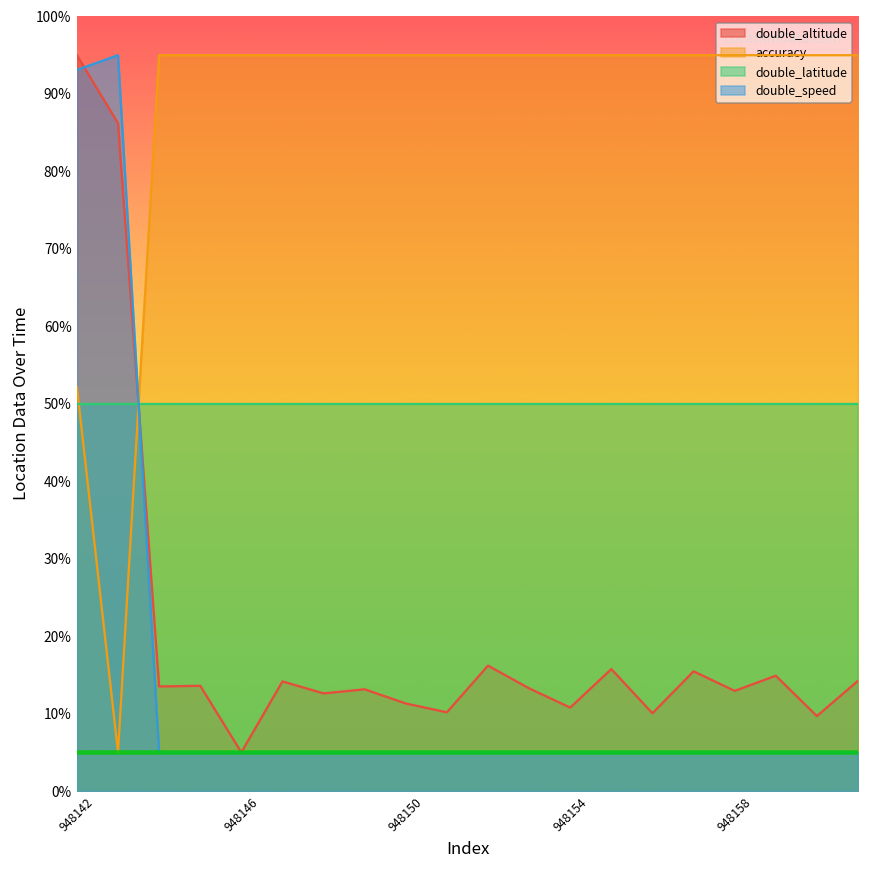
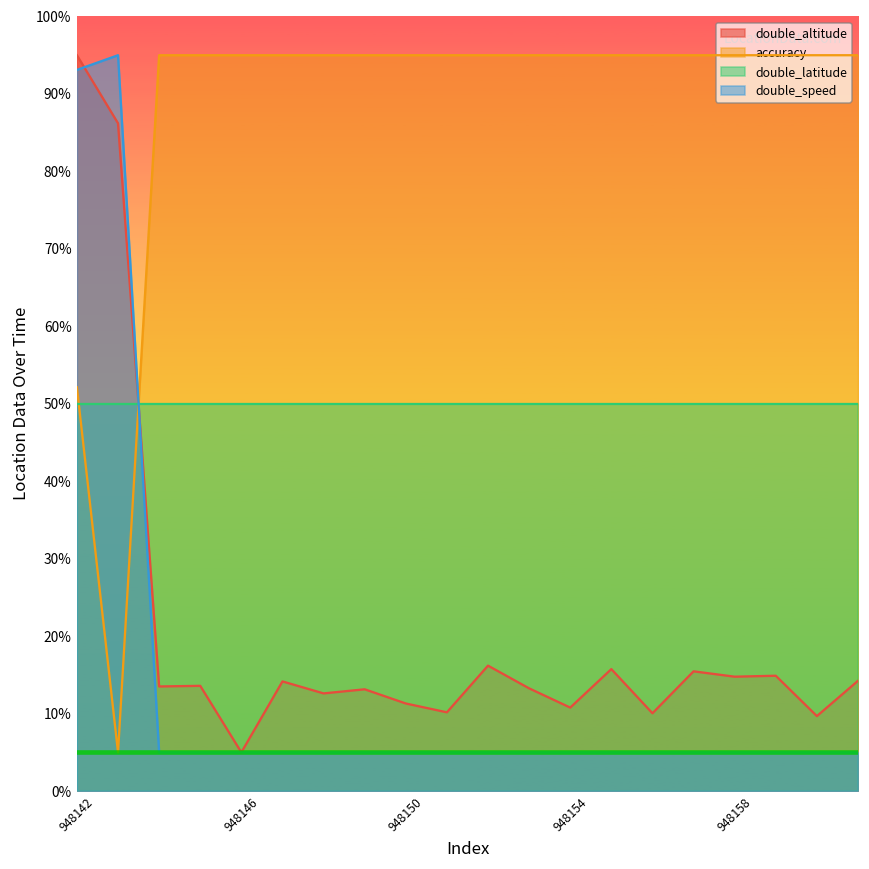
  {
    "double_altitude": {
      "948142": "95%",
      "948150": "11%",
      "948154": "11%",
-     "948158": "13%"
+     "948158": "15%"
    },
    "accuracy": {
      "948142": "52%",
      "948146": "95%",
      "948150": "95%",
      "948154": "95%"
    },
    "double_latitude": {
      "948142": "50%",
      "948146": "50%",
      "948150": "50%",
      "948154": "50%",
      "948158": "50%"
    },
    "double_speed": {
      "948142": "93%",
      "948150": "5%",
      "948154": "5%",
      "948158": "5%"
    }
  }
